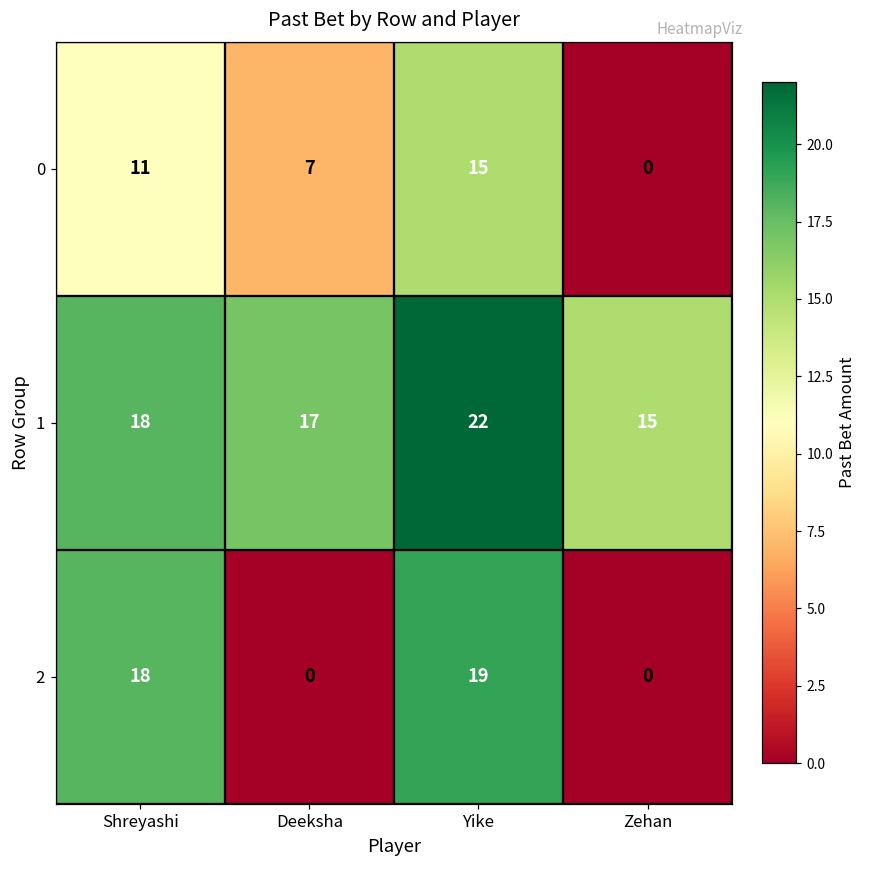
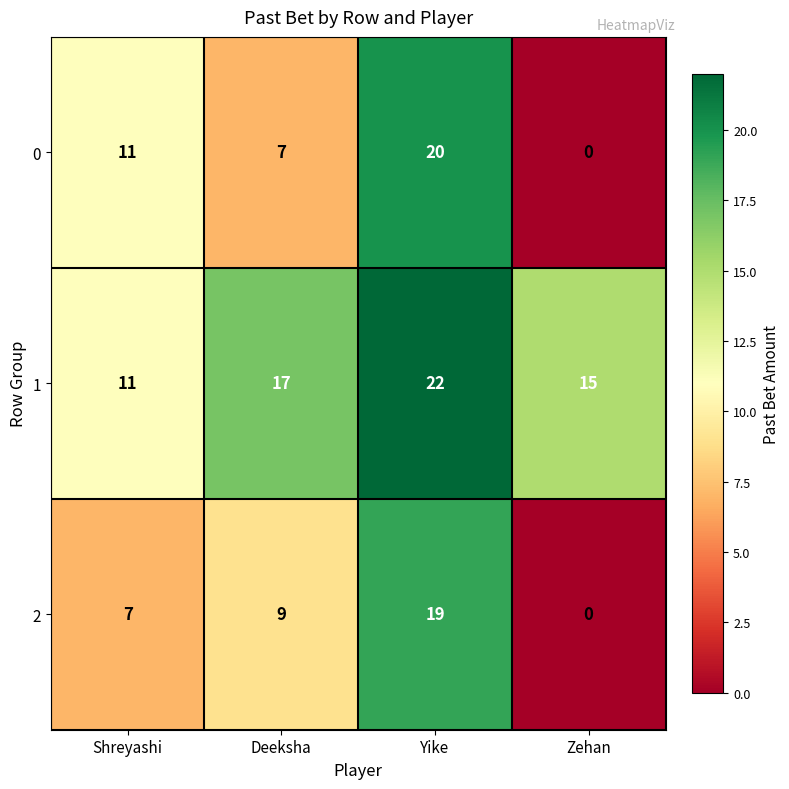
  {
    "0": {
      "Shreyashi": 11,
      "Deeksha": 7,
-     "Yike": 15,
+     "Yike": 20,
      "Zehan": 0
    },
    "1": {
-     "Shreyashi": 18,
+     "Shreyashi": 11,
      "Deeksha": 17,
      "Yike": 22,
      "Zehan": 15
    },
    "2": {
-     "Shreyashi": 18,
-     "Deeksha": 0,
+     "Shreyashi": 7,
+     "Deeksha": 9,
      "Yike": 19,
      "Zehan": 0
    }
  }
